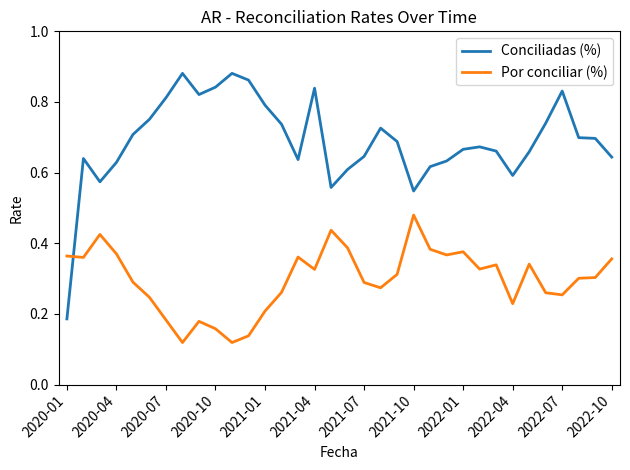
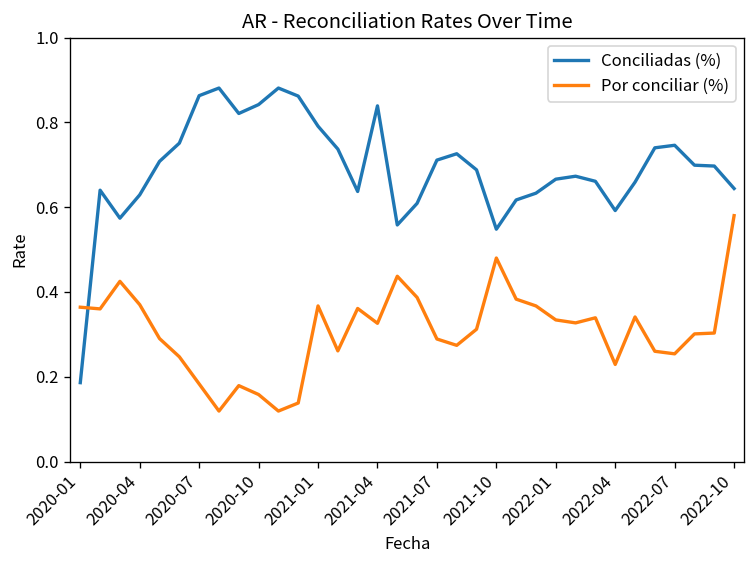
  {
    "Conciliadas (%)": {
      "2020-01": 0.19,
      "2020-04": 0.63,
-     "2020-07": 0.81,
+     "2020-07": 0.86,
      "2020-10": 0.84,
      "2021-01": 0.79,
      "2021-04": 0.84,
-     "2021-07": 0.65,
+     "2021-07": 0.71,
      "2021-10": 0.55,
      "2022-01": 0.67,
      "2022-04": 0.59,
-     "2022-07": 0.83,
+     "2022-07": 0.75,
      "2022-10": 0.64
    },
    "Por conciliar (%)": {
      "2020-01": 0.36,
      "2020-04": 0.37,
      "2020-07": 0.18,
      "2020-10": 0.16,
-     "2021-01": 0.21,
+     "2021-01": 0.37,
      "2021-04": 0.33,
      "2021-07": 0.29,
      "2021-10": 0.48,
-     "2022-01": 0.38,
+     "2022-01": 0.33,
      "2022-04": 0.23,
      "2022-07": 0.25,
-     "2022-10": 0.36
+     "2022-10": 0.58
    }
  }
